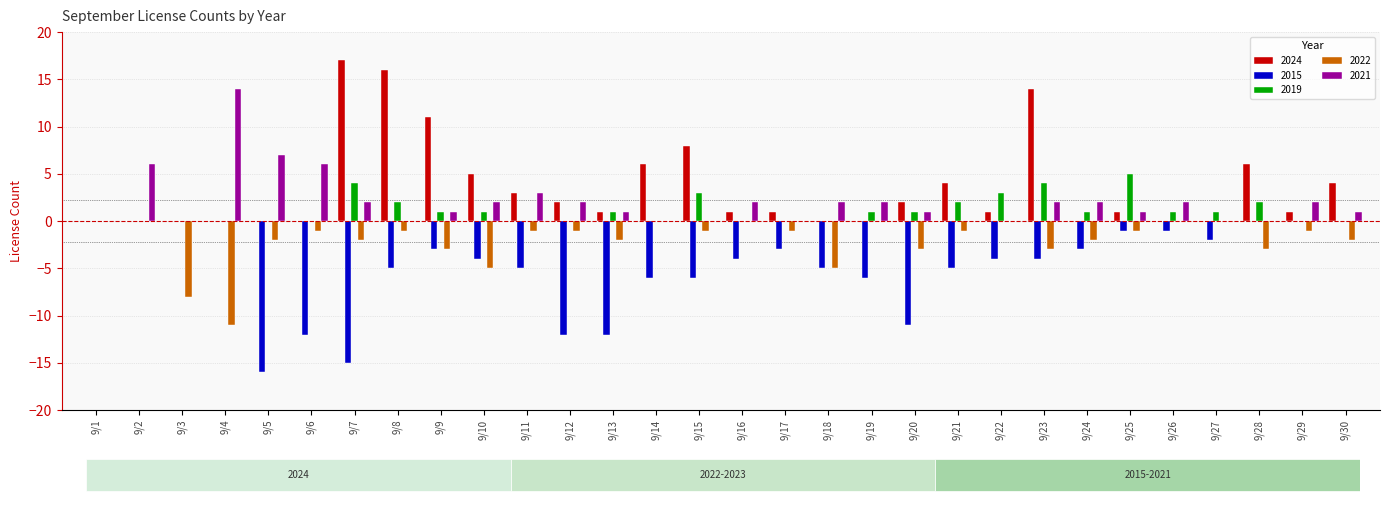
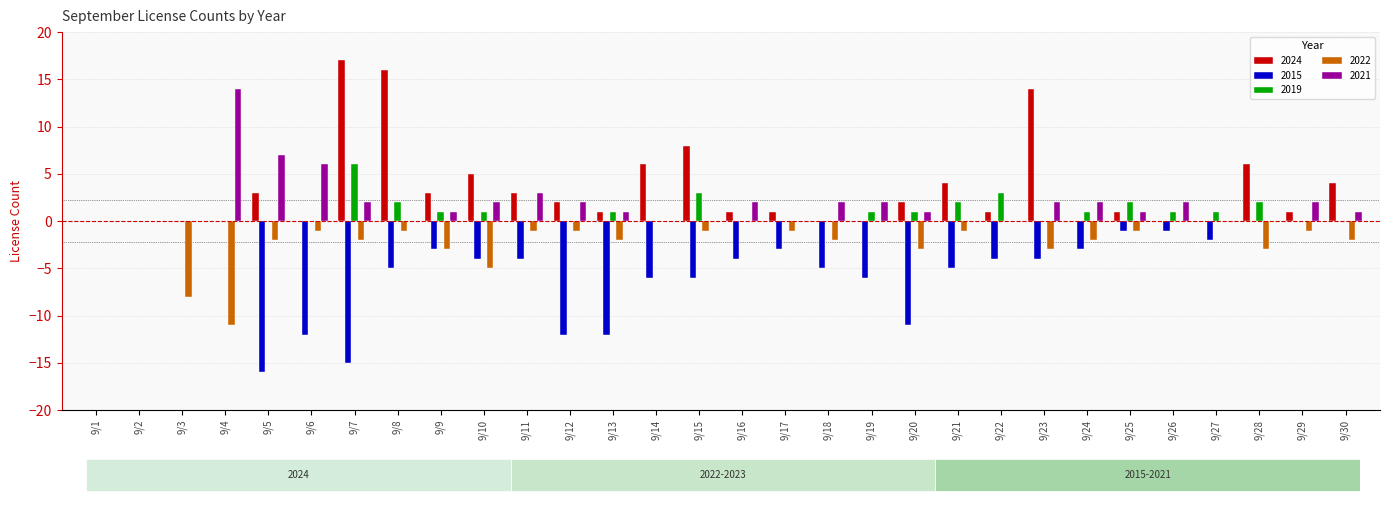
  {
    "September License Counts by Year": {
      "2024": {
        "9/1": 0,
        "9/2": 0,
        "9/3": 0,
        "9/4": 0,
-       "9/5": 0,
+       "9/5": 3,
        "9/6": 0,
        "9/7": 17,
        "9/8": 16,
-       "9/9": 11,
+       "9/9": 3,
        "9/10": 5,
        "9/11": 3,
        "9/12": 2,
        "9/13": 1,
        "9/14": 6,
        "9/15": 8,
        "9/16": 1,
        "9/17": 1,
        "9/18": 0,
        "9/19": 0,
        "9/20": 2,
        "9/21": 4,
        "9/22": 1,
        "9/23": 14,
        "9/24": 0,
        "9/25": 1,
        "9/26": 0,
        "9/27": 0,
        "9/28": 6,
        "9/29": 1,
        "9/30": 4
      },
      "2015": {
        "9/1": 0,
        "9/2": 0,
        "9/3": 0,
        "9/4": 0,
        "9/5": -16,
        "9/6": -12,
        "9/7": -15,
        "9/8": -5,
        "9/9": -3,
        "9/10": -4,
-       "9/11": -5,
+       "9/11": -4,
        "9/12": -12,
        "9/13": -12,
        "9/14": -6,
        "9/15": -6,
        "9/16": -4,
        "9/17": -3,
        "9/18": -5,
        "9/19": -6,
        "9/20": -11,
        "9/21": -5,
        "9/22": -4,
        "9/23": -4,
        "9/24": -3,
        "9/25": -1,
        "9/26": -1,
        "9/27": -2,
        "9/28": 0,
        "9/29": 0,
        "9/30": 0
      },
      "2019": {
        "9/1": 0,
        "9/2": 0,
        "9/3": 0,
        "9/4": 0,
        "9/5": 0,
        "9/6": 0,
-       "9/7": 4,
+       "9/7": 6,
        "9/8": 2,
        "9/9": 1,
        "9/10": 1,
        "9/11": 0,
        "9/12": 0,
        "9/13": 1,
        "9/14": 0,
        "9/15": 3,
        "9/16": 0,
        "9/17": 0,
        "9/18": 0,
        "9/19": 1,
        "9/20": 1,
        "9/21": 2,
        "9/22": 3,
-       "9/23": 4,
+       "9/23": 0,
        "9/24": 1,
-       "9/25": 5,
+       "9/25": 2,
        "9/26": 1,
        "9/27": 1,
        "9/28": 2,
        "9/29": 0,
        "9/30": 0
      },
      "2022": {
        "9/1": 0,
        "9/2": 0,
        "9/3": -8,
        "9/4": -11,
        "9/5": -2,
        "9/6": -1,
        "9/7": -2,
        "9/8": -1,
        "9/9": -3,
        "9/10": -5,
        "9/11": -1,
        "9/12": -1,
        "9/13": -2,
        "9/14": 0,
        "9/15": -1,
        "9/16": 0,
        "9/17": -1,
-       "9/18": -5,
+       "9/18": -2,
        "9/19": 0,
        "9/20": -3,
        "9/21": -1,
        "9/22": 0,
        "9/23": -3,
        "9/24": -2,
        "9/25": -1,
        "9/26": 0,
        "9/27": 0,
        "9/28": -3,
        "9/29": -1,
        "9/30": -2
      },
      "2021": {
        "9/1": 0,
-       "9/2": 6,
+       "9/2": 0,
        "9/3": 0,
        "9/4": 14,
        "9/5": 7,
        "9/6": 6,
        "9/7": 2,
        "9/8": 0,
        "9/9": 1,
        "9/10": 2,
        "9/11": 3,
        "9/12": 2,
        "9/13": 1,
        "9/14": 0,
        "9/15": 0,
        "9/16": 2,
        "9/17": 0,
        "9/18": 2,
        "9/19": 2,
        "9/20": 1,
        "9/21": 0,
        "9/22": 0,
        "9/23": 2,
        "9/24": 2,
        "9/25": 1,
        "9/26": 2,
        "9/27": 0,
        "9/28": 0,
        "9/29": 2,
        "9/30": 1
      }
    }
  }
